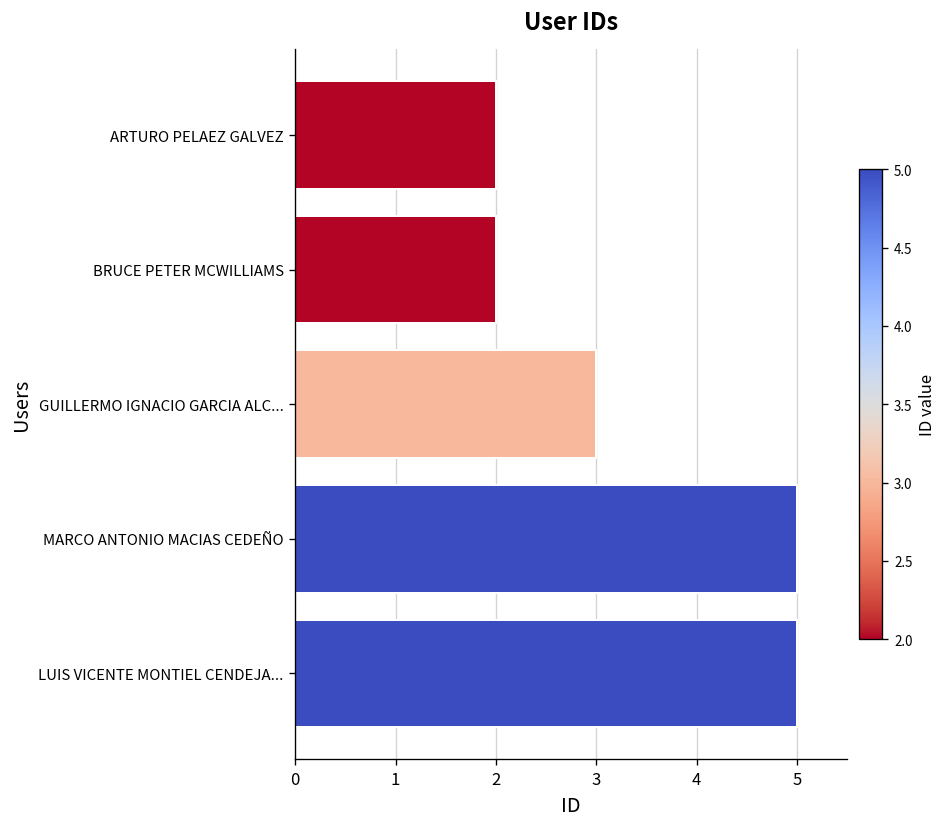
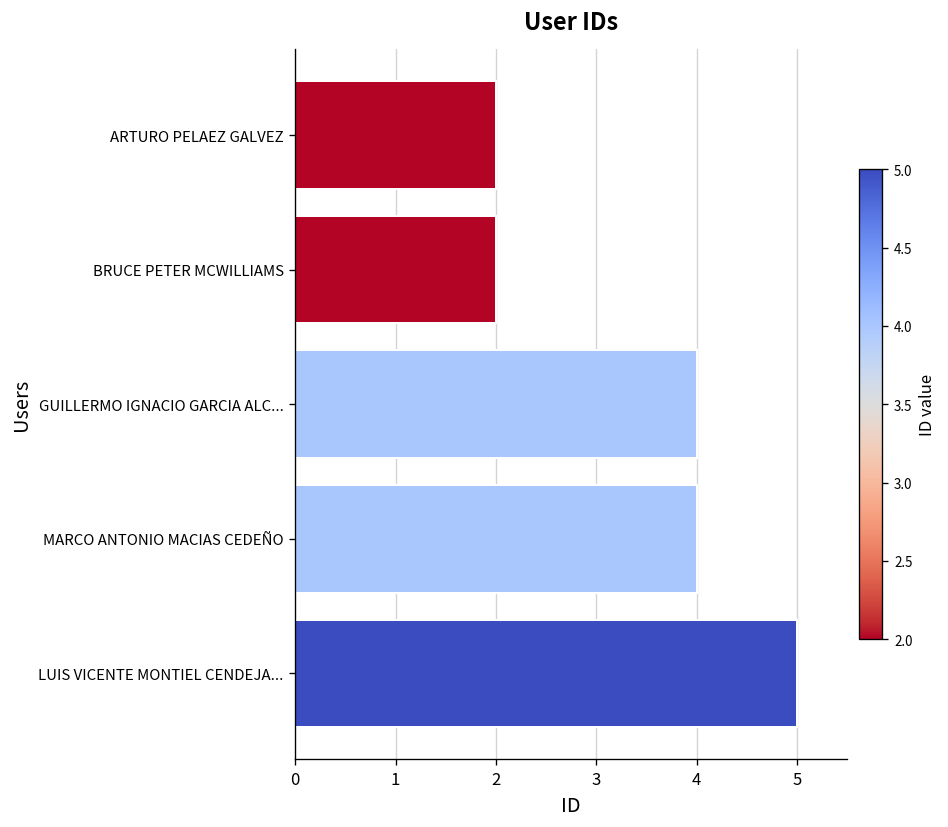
  {
    "ARTURO PELAEZ GALVEZ": 2,
    "BRUCE PETER MCWILLIAMS": 2,
-   "GUILLERMO IGNACIO GARCIA ALC...": 3,
-   "MARCO ANTONIO MACIAS CEDEÑO": 5,
+   "GUILLERMO IGNACIO GARCIA ALC...": 4,
+   "MARCO ANTONIO MACIAS CEDEÑO": 4,
    "LUIS VICENTE MONTIEL CENDEJA...": 5
  }
